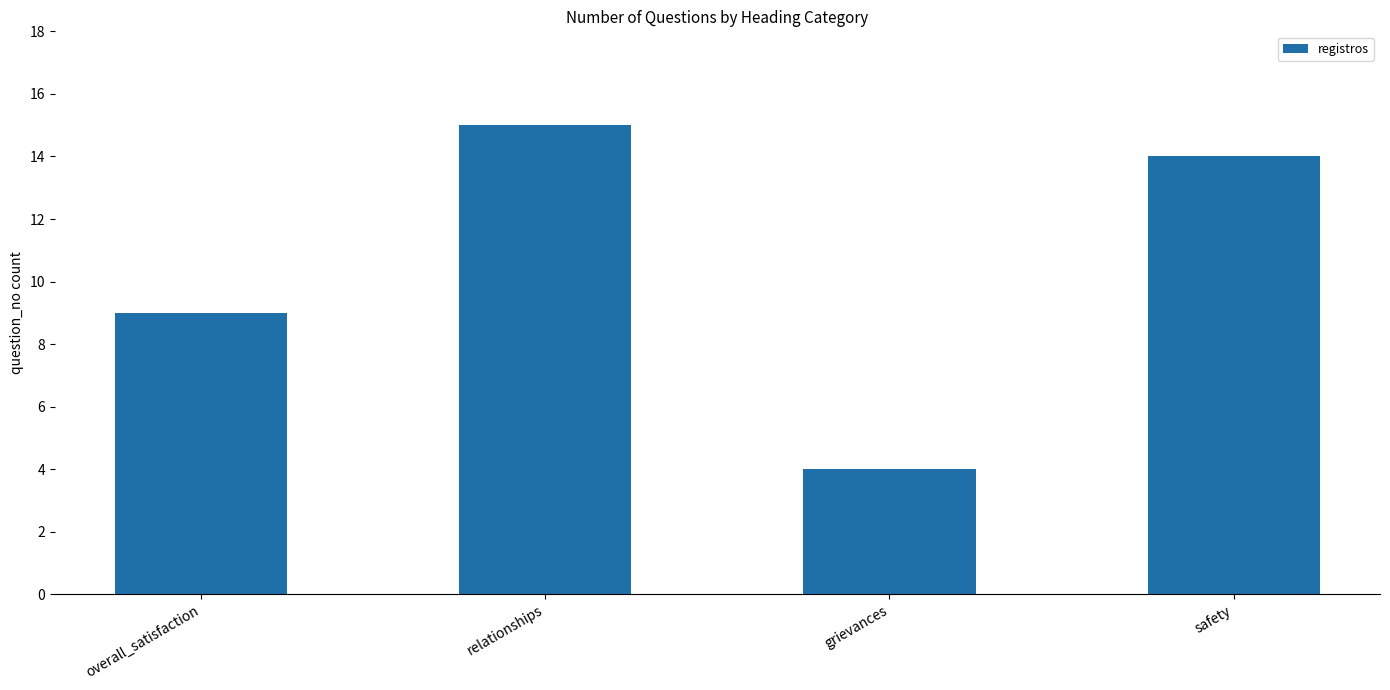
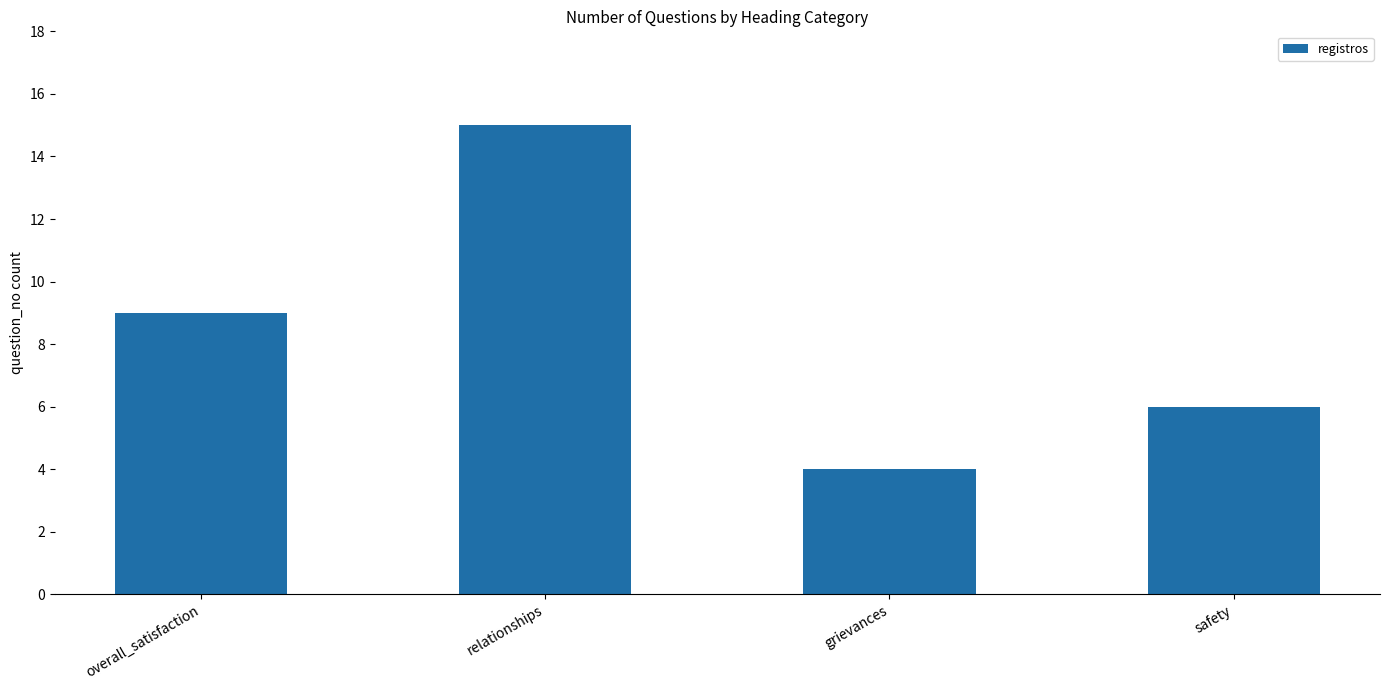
  {
    "overall_satisfaction": 9,
    "relationships": 15,
    "grievances": 4,
-   "safety": 14
+   "safety": 6
  }
